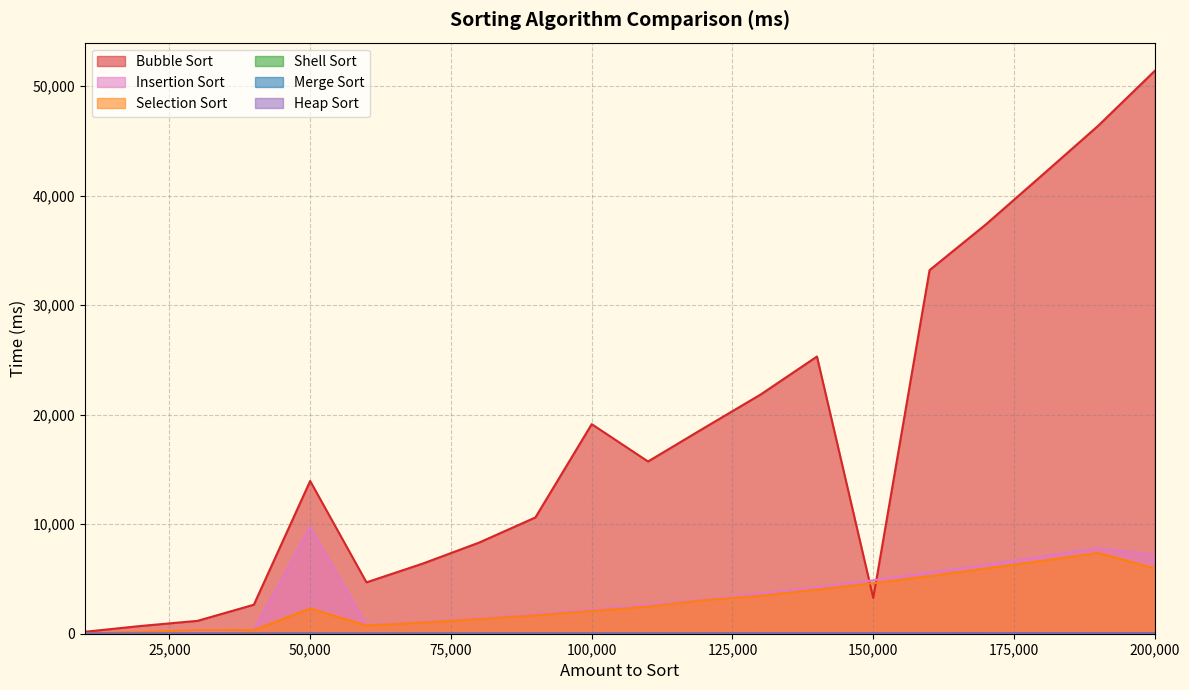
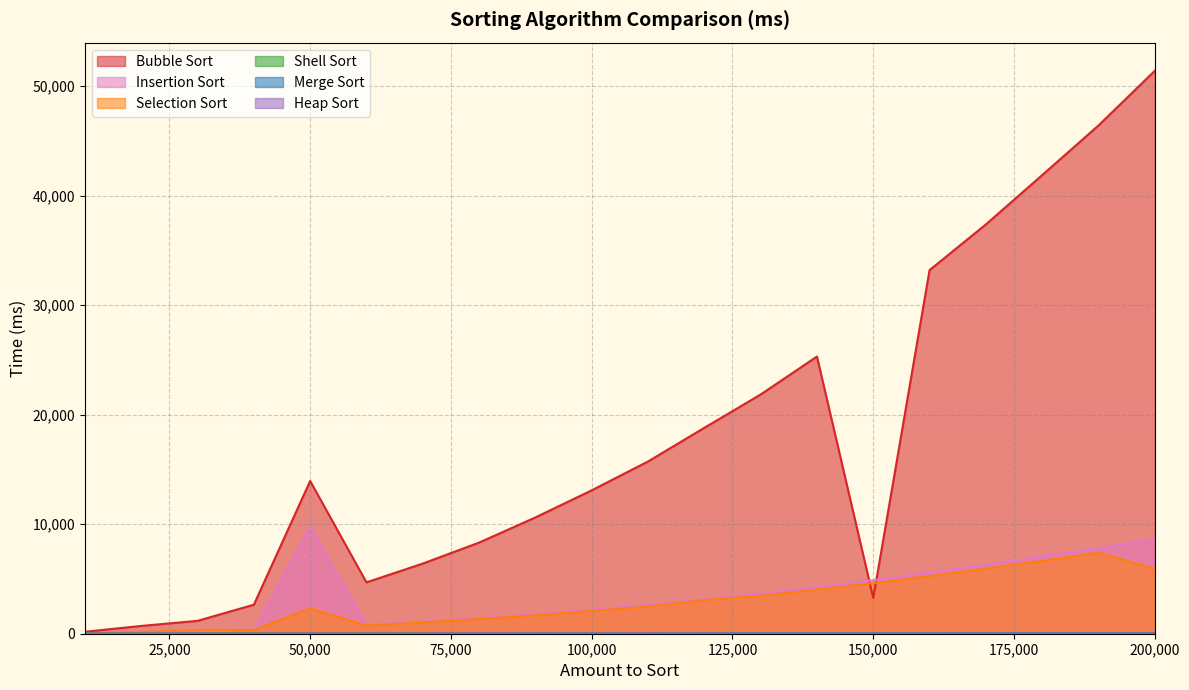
  {
    "Bubble Sort": {
      "50,000": "13,900",
-     "100,000": "19,100",
+     "100,000": "13,100",
      "150,000": "3,300",
      "200,000": "51,400"
    },
    "Insertion Sort": {
      "50,000": "9,800",
      "150,000": "4,900",
-     "200,000": "7,200"
+     "200,000": "8,700"
    },
    "Selection Sort": {
      "50,000": "2,300",
      "150,000": "4,600",
      "200,000": "5,900"
    },
    "Heap Sort": {
      "50,000": "0",
      "100,000": "0",
      "150,000": "0",
      "200,000": "0"
    }
  }
